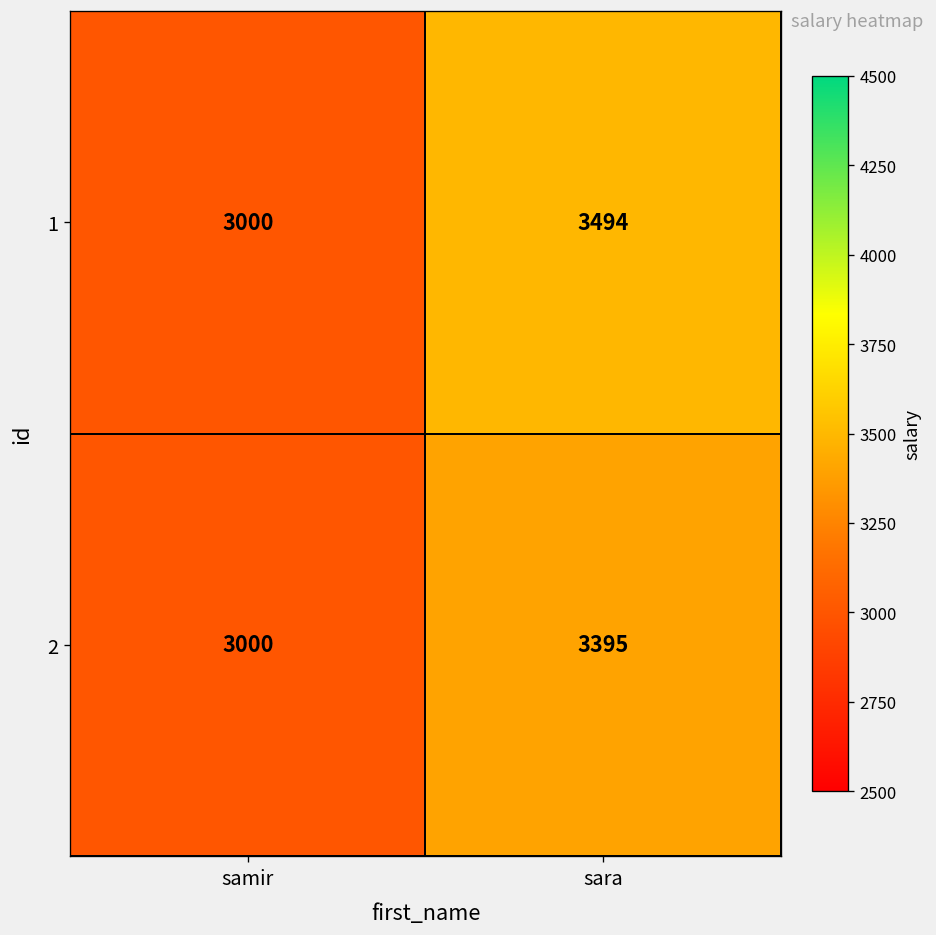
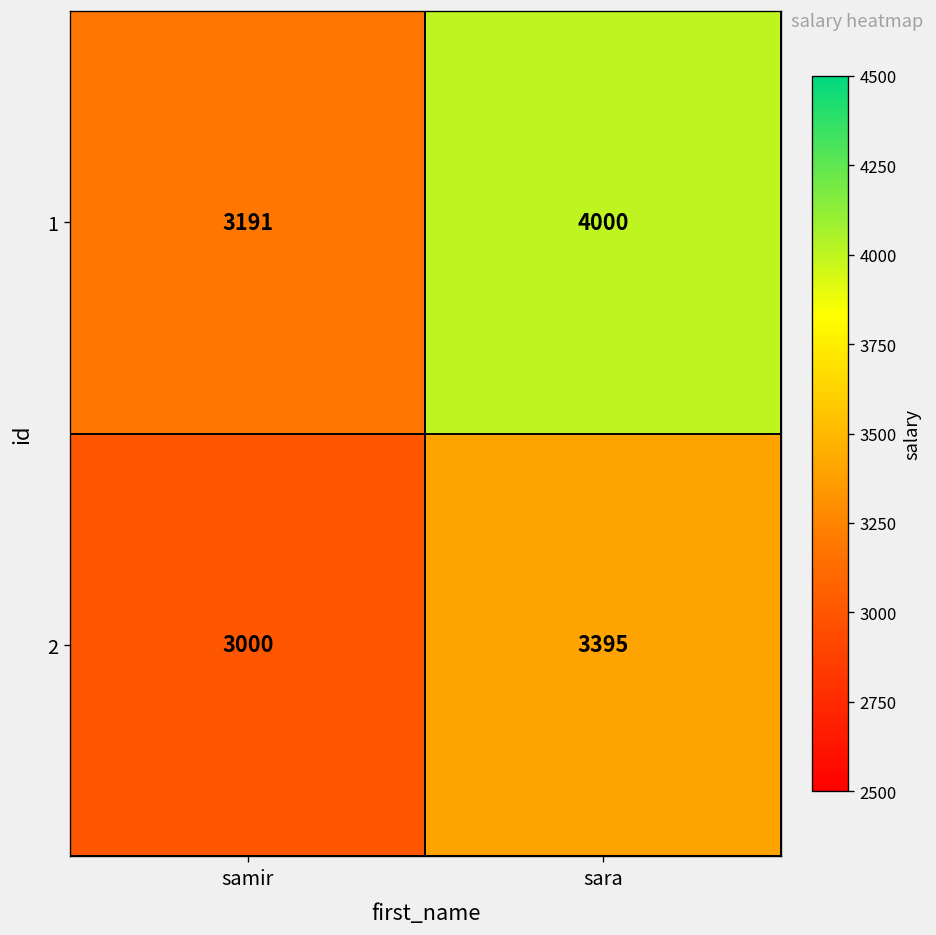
  {
    "1": {
-     "samir": 3000,
-     "sara": 3494
+     "samir": 3191,
+     "sara": 4000
    },
    "2": {
      "samir": 3000,
      "sara": 3395
    }
  }
